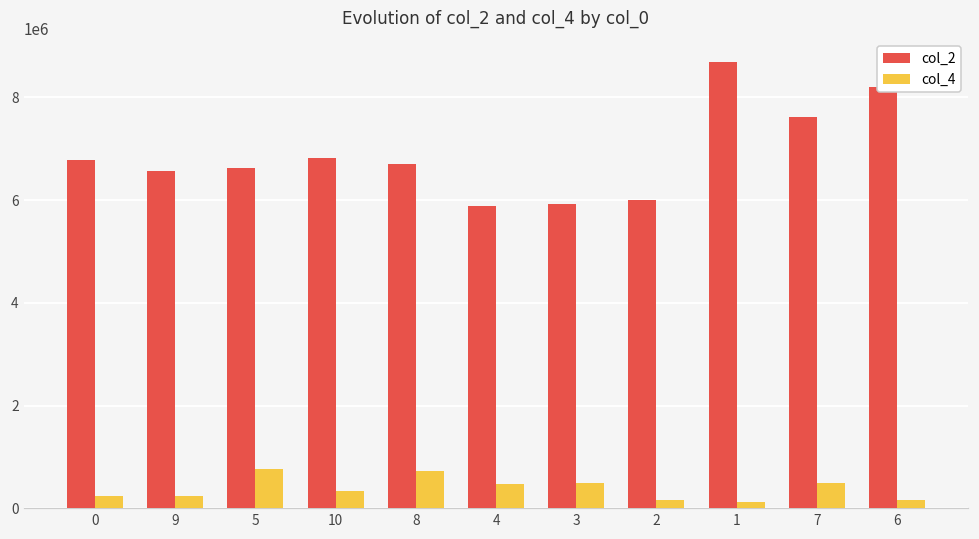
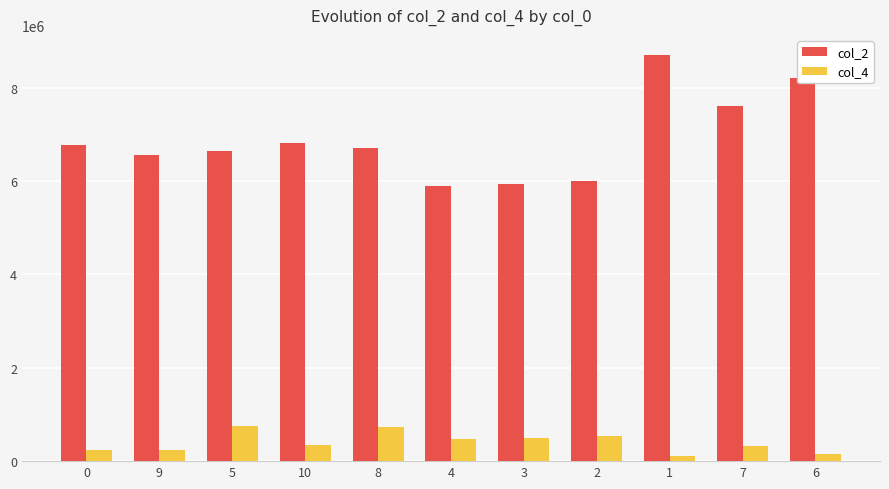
  {
    "col_2": {
      "0": 6800000,
      "9": 6600000,
      "5": 6600000,
      "10": 6800000,
      "8": 6700000,
      "4": 5900000,
      "3": 5900000,
      "2": 6000000,
      "1": 8700000,
      "7": 7600000
    },
    "col_4": {
      "0": 200000,
      "9": 200000,
      "5": 800000,
      "10": 300000,
      "8": 700000,
      "4": 500000,
      "3": 500000,
-     "2": 200000,
+     "2": 500000,
      "1": 100000,
-     "7": 500000,
+     "7": 300000,
      "6": 200000
    }
  }
